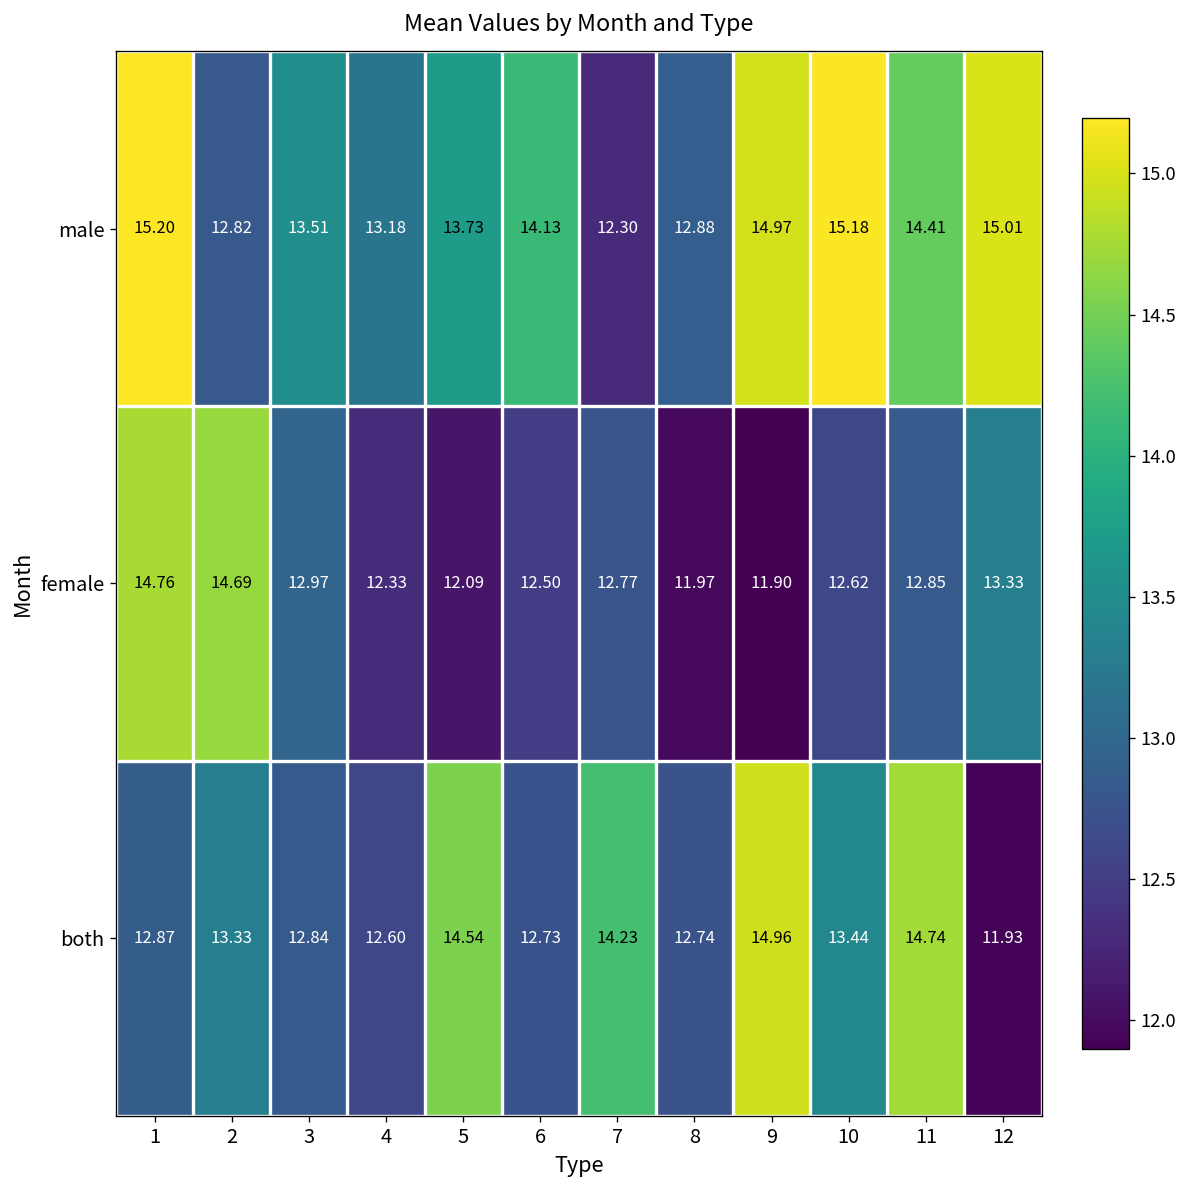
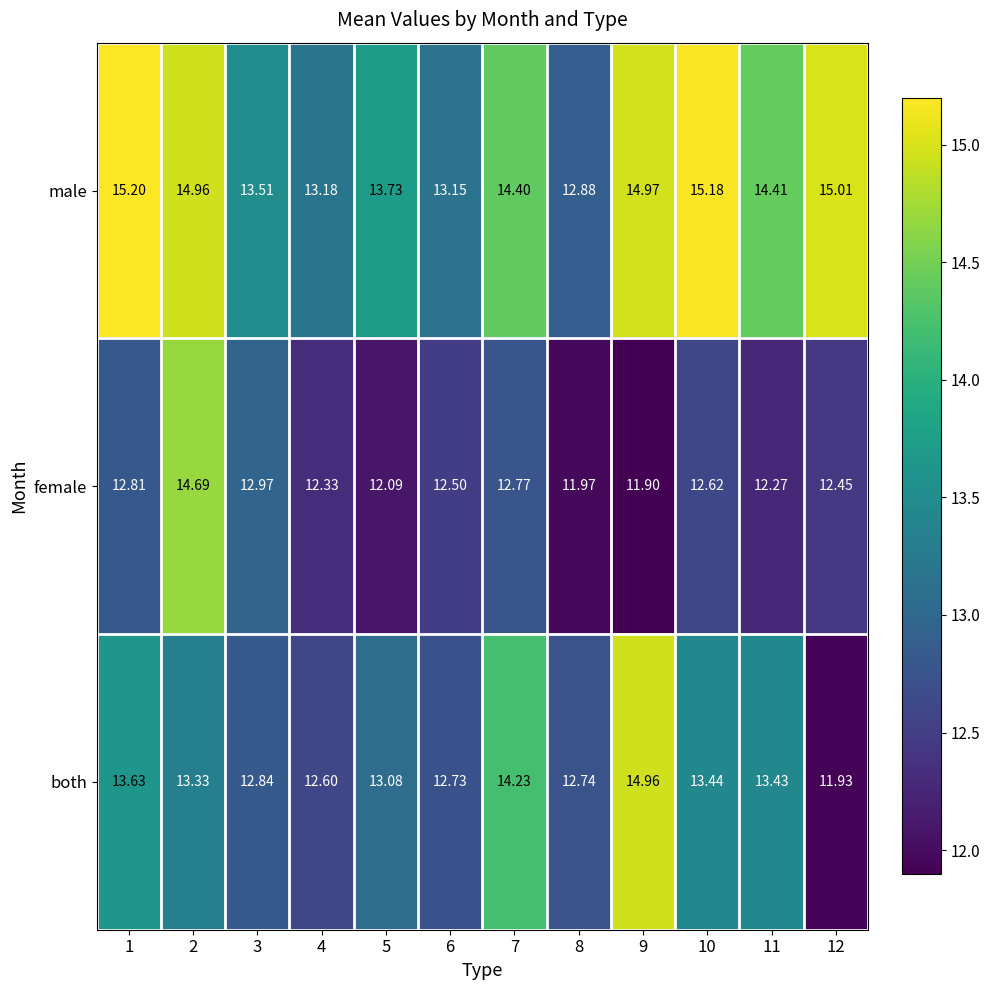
  {
    "male": {
      "1": 15.20,
-     "2": 12.82,
+     "2": 14.96,
      "3": 13.51,
      "4": 13.18,
      "5": 13.73,
-     "6": 14.13,
-     "7": 12.30,
+     "6": 13.15,
+     "7": 14.40,
      "8": 12.88,
      "9": 14.97,
      "10": 15.18,
      "11": 14.41,
      "12": 15.01
    },
    "female": {
-     "1": 14.76,
+     "1": 12.81,
      "2": 14.69,
      "3": 12.97,
      "4": 12.33,
      "5": 12.09,
      "6": 12.50,
      "7": 12.77,
      "8": 11.97,
      "9": 11.90,
      "10": 12.62,
-     "11": 12.85,
-     "12": 13.33
+     "11": 12.27,
+     "12": 12.45
    },
    "both": {
-     "1": 12.87,
+     "1": 13.63,
      "2": 13.33,
      "3": 12.84,
      "4": 12.60,
-     "5": 14.54,
+     "5": 13.08,
      "6": 12.73,
      "7": 14.23,
      "8": 12.74,
      "9": 14.96,
      "10": 13.44,
-     "11": 14.74,
+     "11": 13.43,
      "12": 11.93
    }
  }
